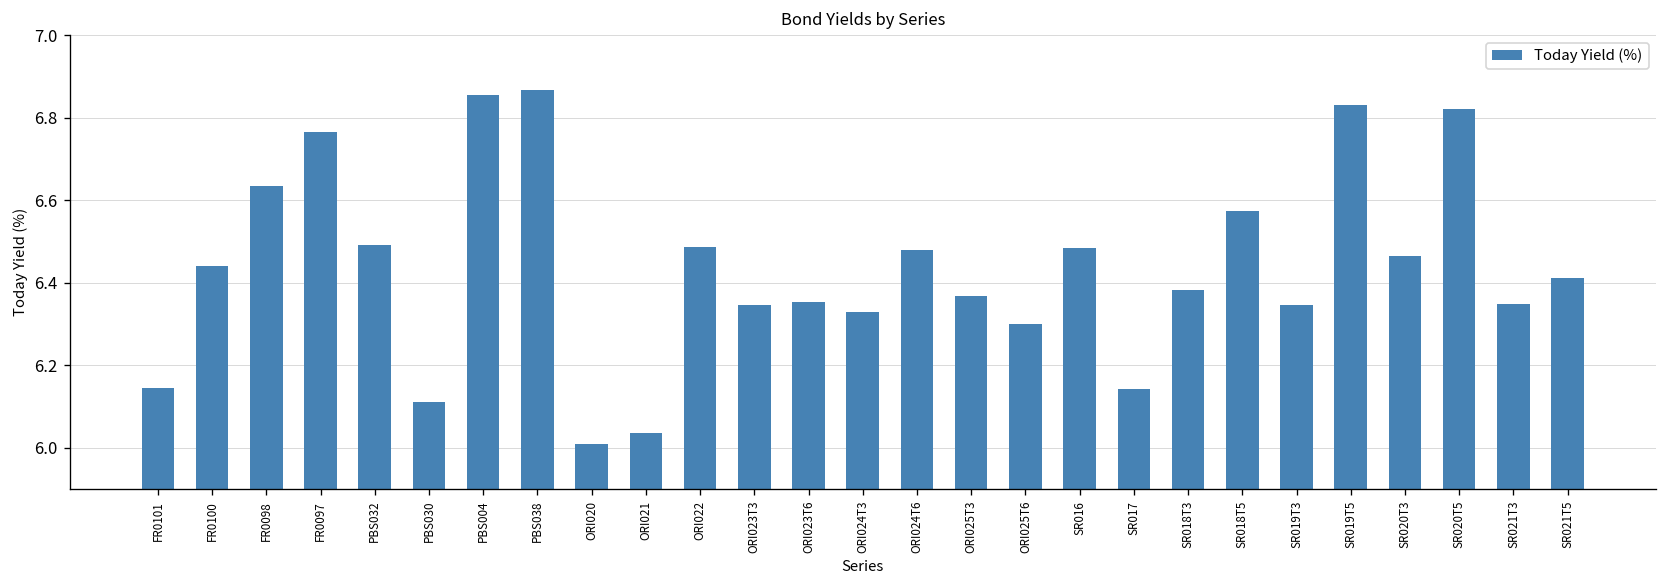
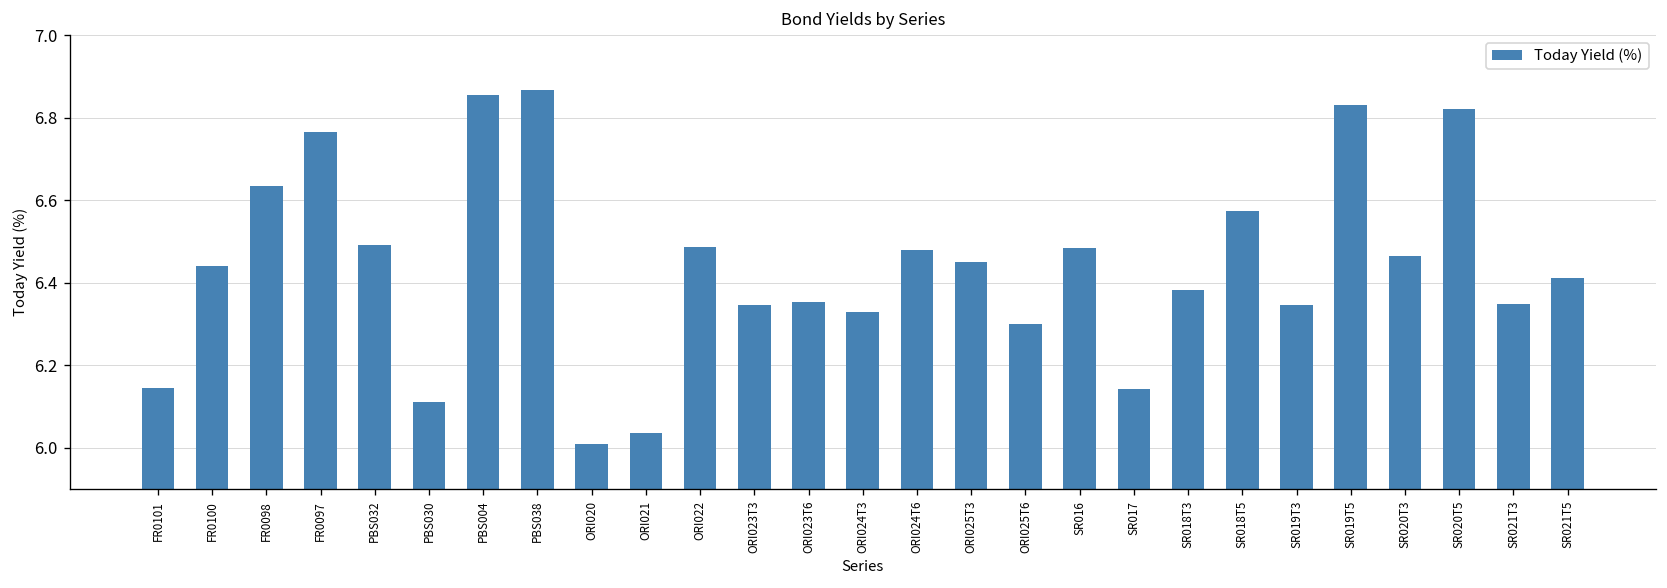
  {
    "FR0101": 6.15,
    "FR0100": 6.44,
    "FR0098": 6.64,
    "FR0097": 6.76,
    "PBS032": 6.49,
    "PBS030": 6.11,
    "PBS004": 6.86,
    "PBS038": 6.87,
    "ORI020": 6.01,
    "ORI021": 6.04,
    "ORI022": 6.49,
    "ORI023T3": 6.35,
    "ORI023T6": 6.35,
    "ORI024T3": 6.33,
    "ORI024T6": 6.48,
-   "ORI025T3": 6.37,
+   "ORI025T3": 6.45,
    "ORI025T6": 6.30,
    "SR016": 6.49,
    "SR017": 6.14,
    "SR018T3": 6.38,
    "SR018T5": 6.57,
    "SR019T3": 6.35,
    "SR019T5": 6.83,
    "SR020T3": 6.47,
    "SR020T5": 6.82,
    "SR021T3": 6.35,
    "SR021T5": 6.41
  }
